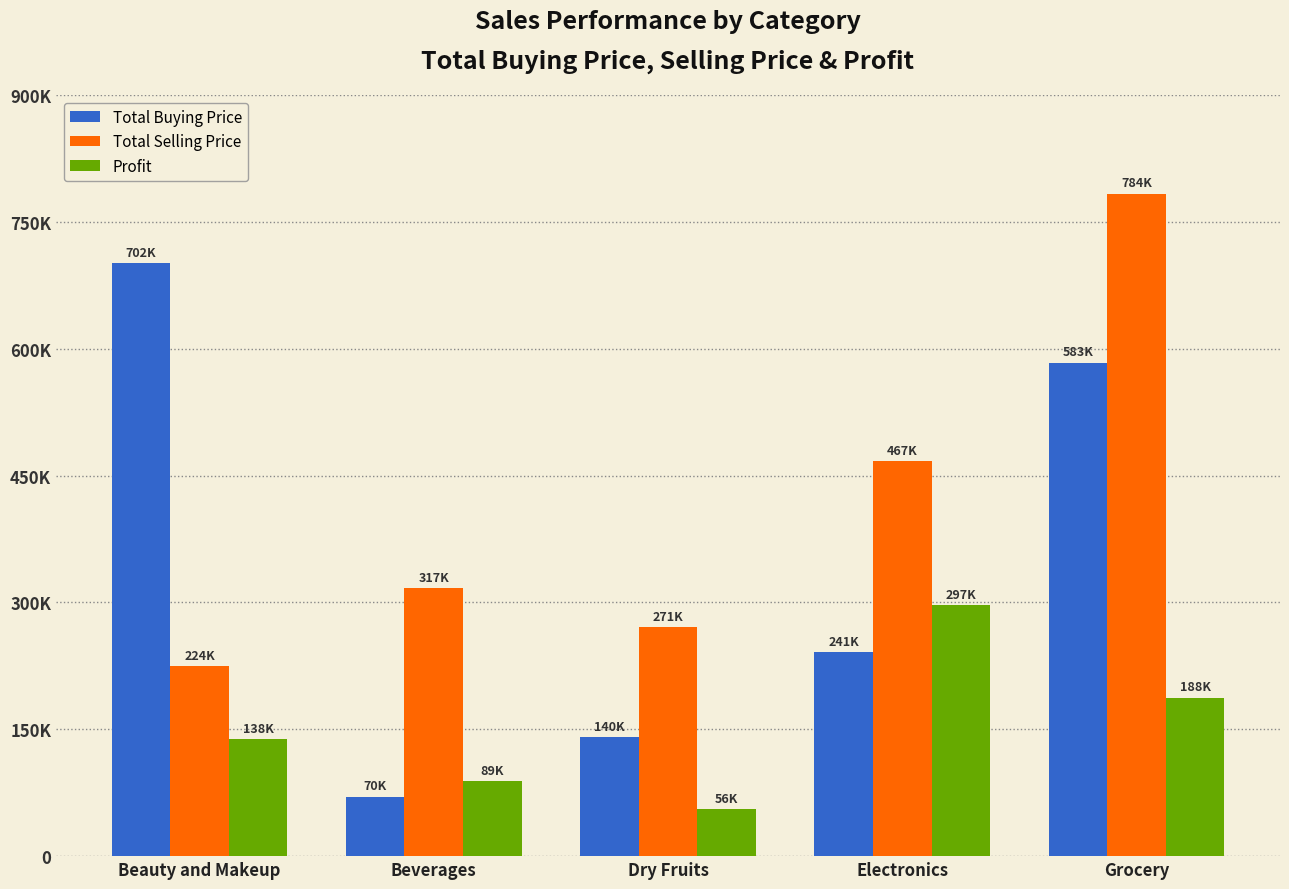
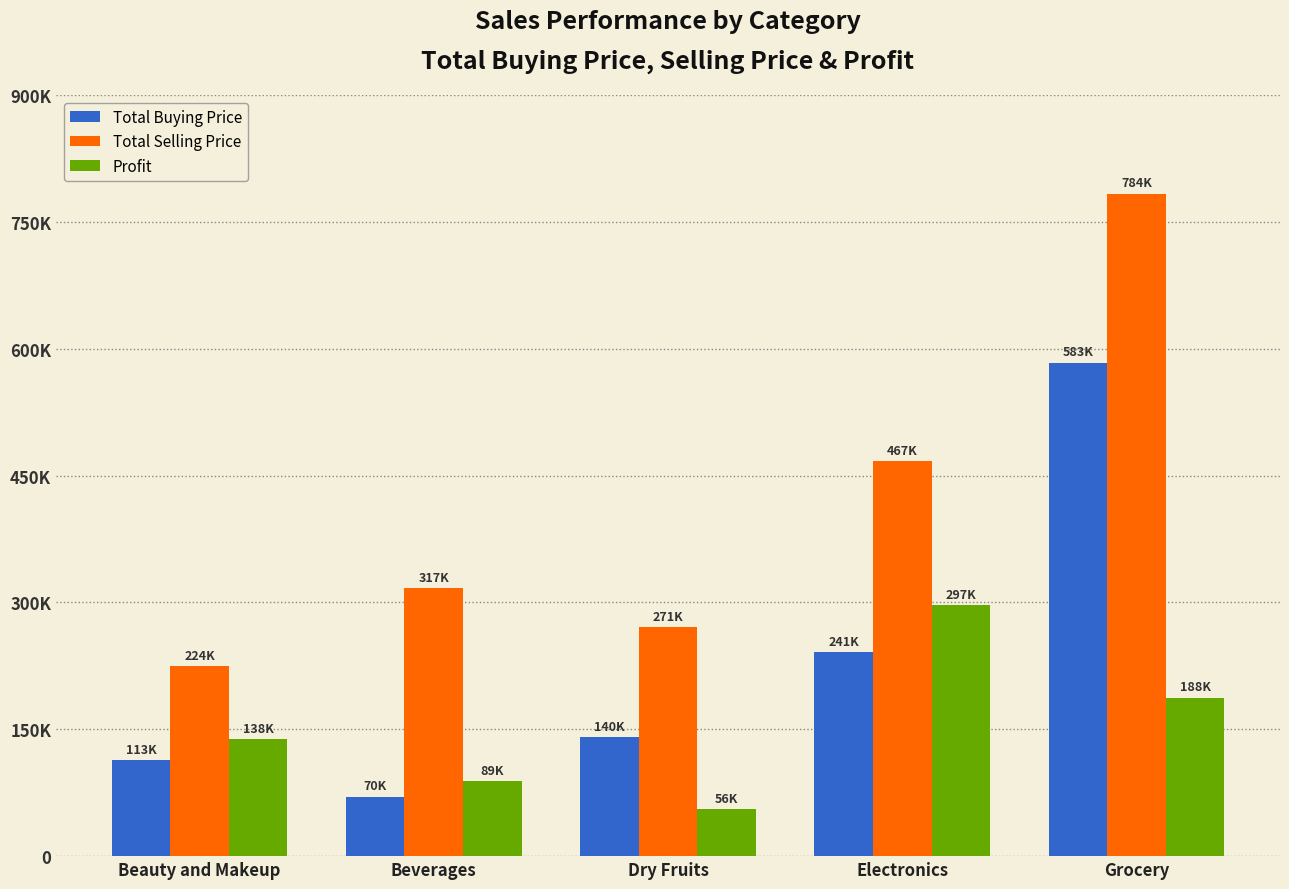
  {
    "Total Buying Price": {
-     "Beauty and Makeup": "702K",
+     "Beauty and Makeup": "113K",
      "Beverages": "70K",
      "Dry Fruits": "140K",
      "Electronics": "241K",
      "Grocery": "583K"
    },
    "Total Selling Price": {
      "Beauty and Makeup": "224K",
      "Beverages": "317K",
      "Dry Fruits": "271K",
      "Electronics": "467K",
      "Grocery": "784K"
    },
    "Profit": {
      "Beauty and Makeup": "138K",
      "Beverages": "89K",
      "Dry Fruits": "56K",
      "Electronics": "297K",
      "Grocery": "188K"
    }
  }
